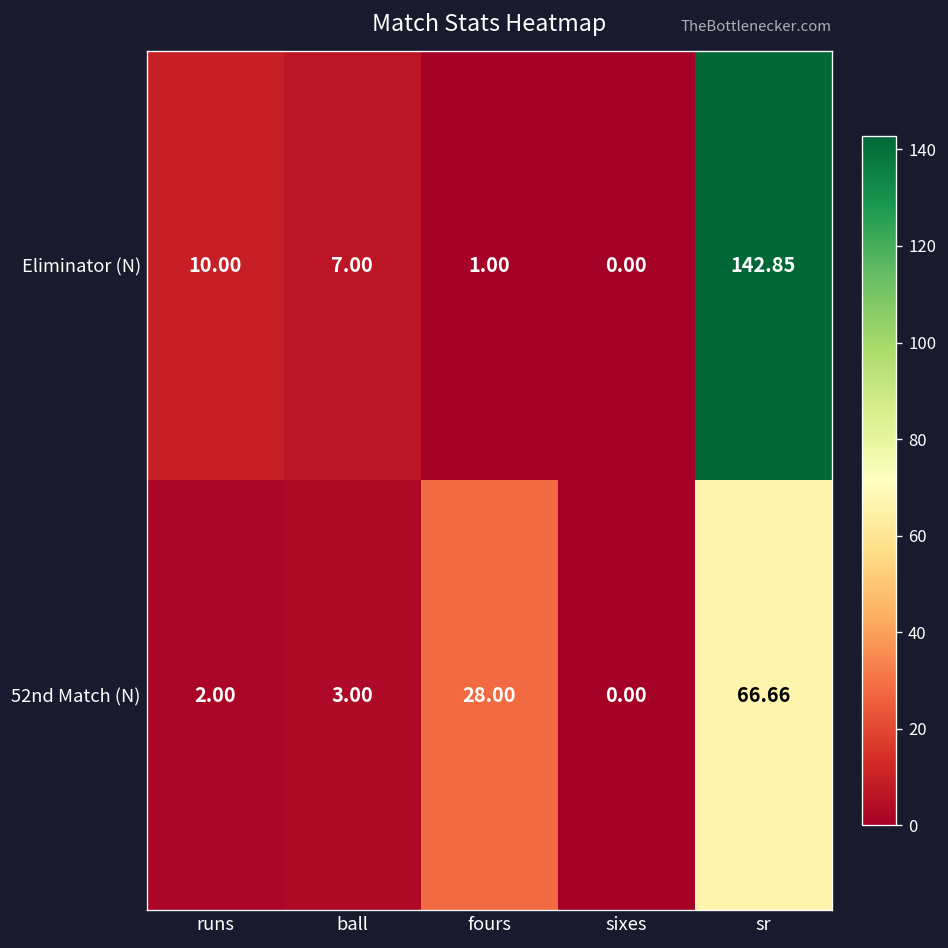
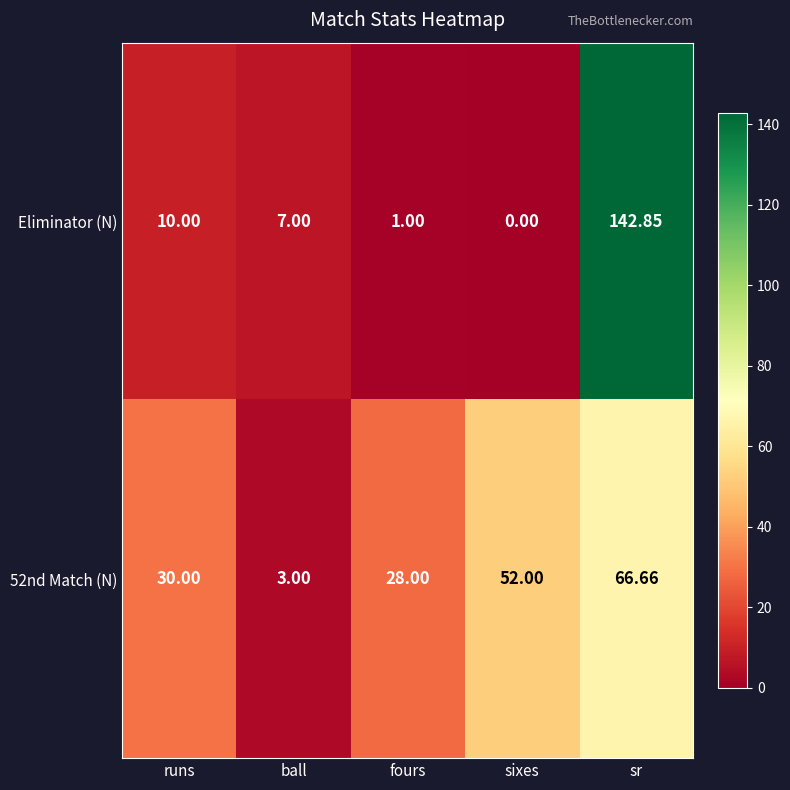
  {
    "Eliminator (N)": {
      "runs": 10.00,
      "ball": 7.00,
      "fours": 1.00,
      "sixes": 0.00,
      "sr": 142.85
    },
    "52nd Match (N)": {
-     "runs": 2.00,
+     "runs": 30.00,
      "ball": 3.00,
      "fours": 28.00,
-     "sixes": 0.00,
+     "sixes": 52.00,
      "sr": 66.66
    }
  }
